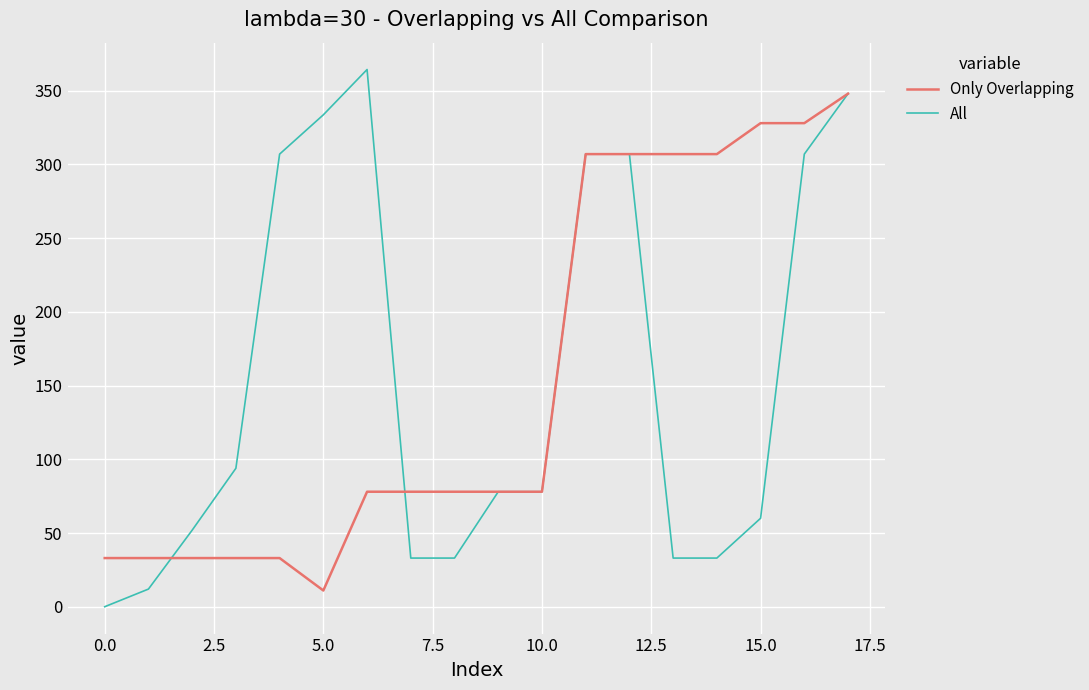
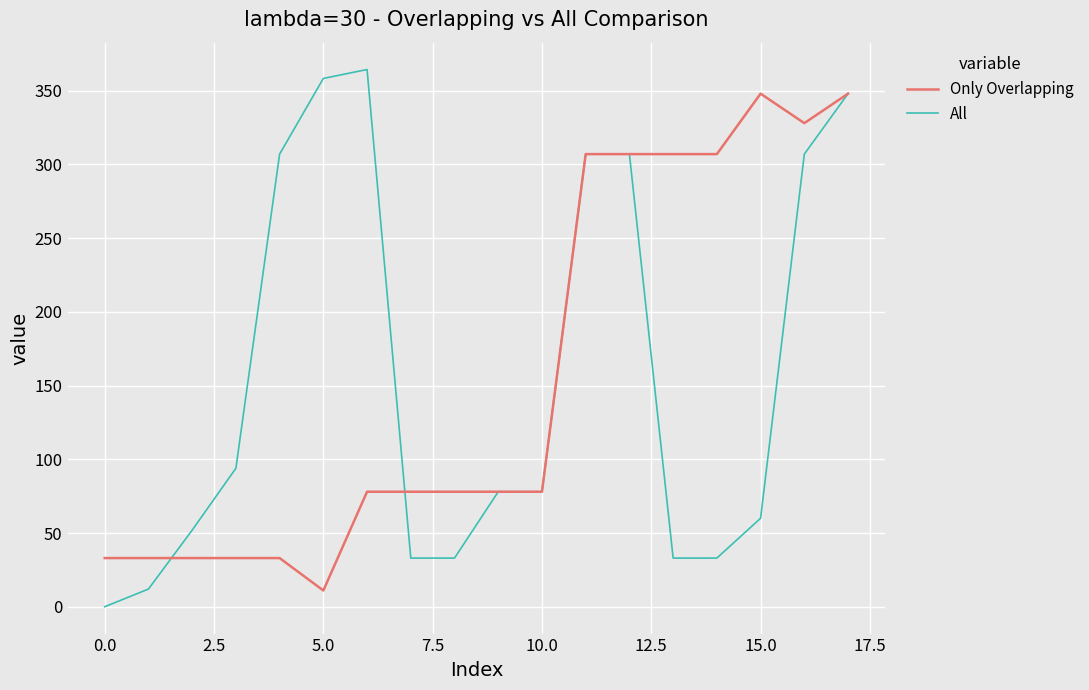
  {
    "Only Overlapping": {
      "0.0": 33,
      "5.0": 11,
-     "15.0": 328
+     "15.0": 348
    },
    "All": {
      "0.0": 0,
-     "5.0": 334,
+     "5.0": 358,
      "15.0": 60
    }
  }
